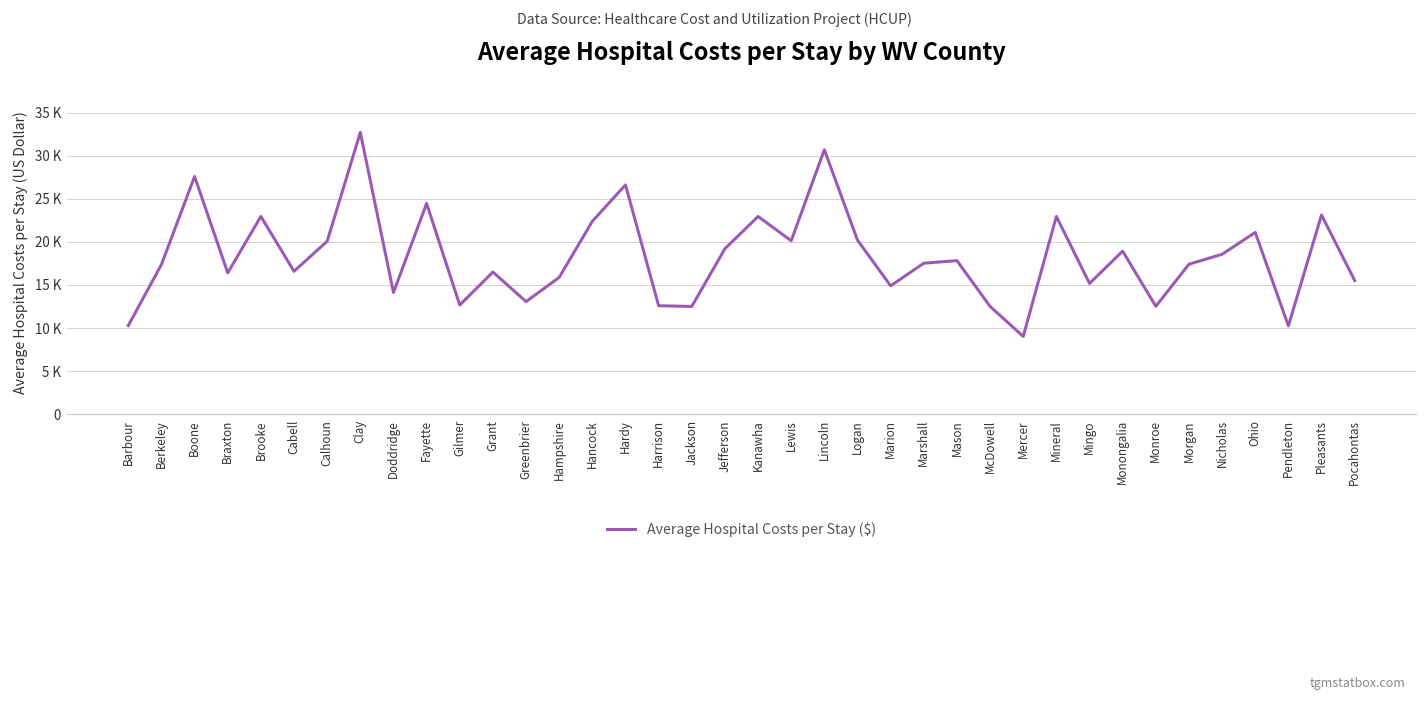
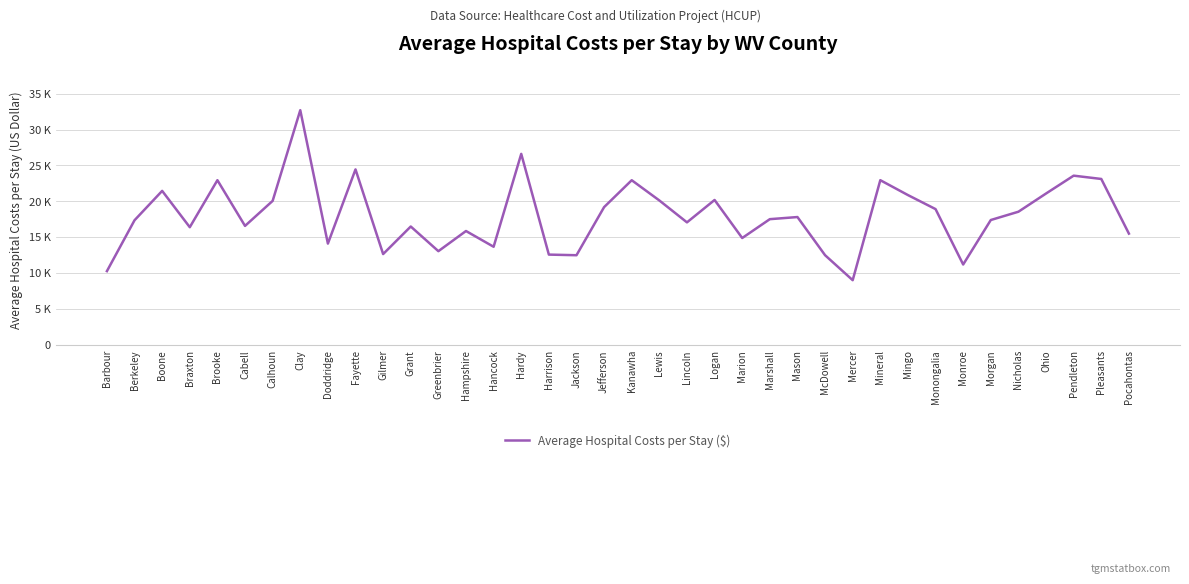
  {
    "Barbour": 10000,
    "Berkeley": 17000,
-   "Boone": 28000,
+   "Boone": 21000,
    "Braxton": 16000,
    "Brooke": 23000,
    "Cabell": 17000,
    "Calhoun": 20000,
    "Clay": 33000,
    "Doddridge": 14000,
    "Fayette": 24000,
    "Gilmer": 13000,
    "Grant": 16000,
    "Greenbrier": 13000,
    "Hampshire": 16000,
-   "Hancock": 22000,
+   "Hancock": 14000,
    "Hardy": 27000,
    "Harrison": 13000,
    "Jackson": 12000,
    "Jefferson": 19000,
    "Kanawha": 23000,
    "Lewis": 20000,
-   "Lincoln": 31000,
+   "Lincoln": 17000,
    "Logan": 20000,
    "Marion": 15000,
    "Marshall": 18000,
    "Mason": 18000,
    "McDowell": 12000,
    "Mercer": 9000,
    "Mineral": 23000,
-   "Mingo": 15000,
+   "Mingo": 21000,
    "Monongalia": 19000,
-   "Monroe": 13000,
+   "Monroe": 11000,
    "Morgan": 17000,
    "Nicholas": 19000,
    "Ohio": 21000,
-   "Pendleton": 10000,
+   "Pendleton": 24000,
    "Pleasants": 23000,
    "Pocahontas": 16000
  }
